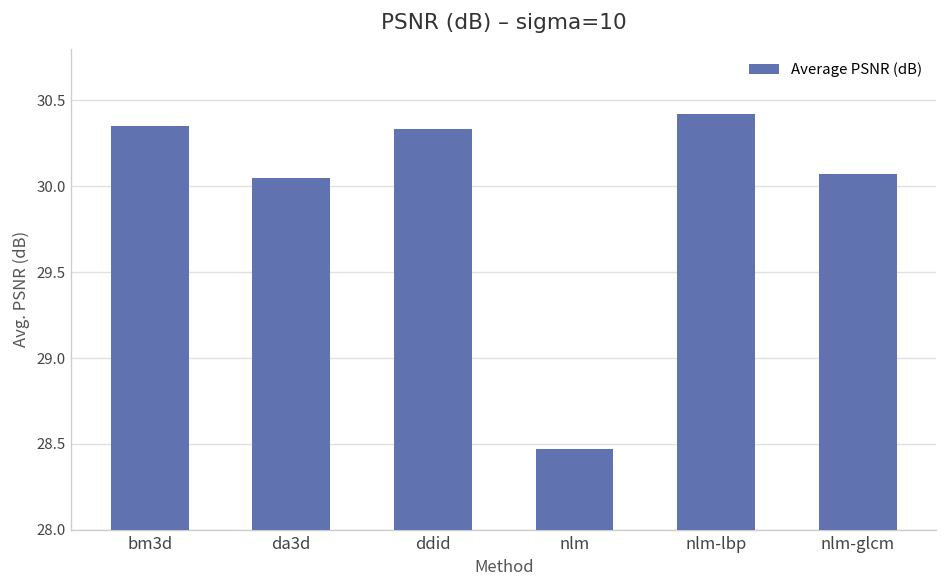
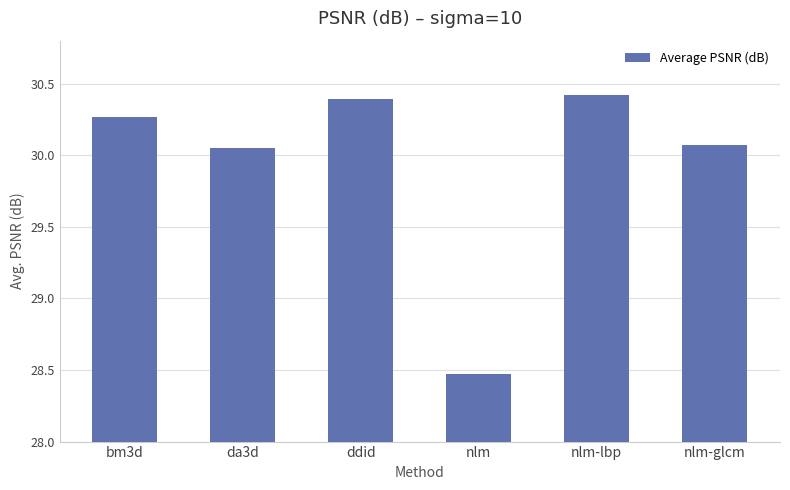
  {
-   "bm3d": 30.35,
+   "bm3d": 30.27,
    "da3d": 30.05,
-   "ddid": 30.33,
+   "ddid": 30.39,
    "nlm": 28.47,
    "nlm-lbp": 30.42,
    "nlm-glcm": 30.07
  }
